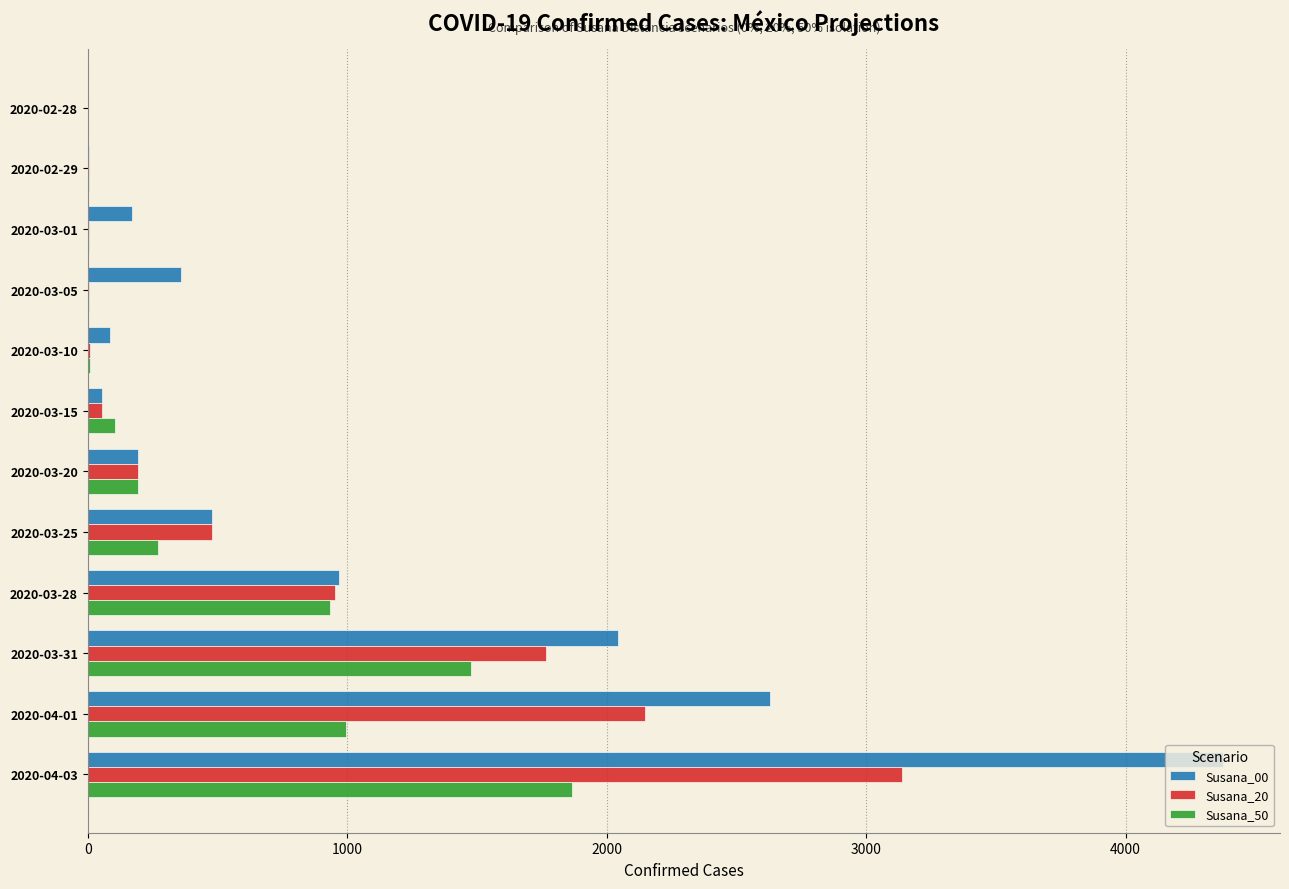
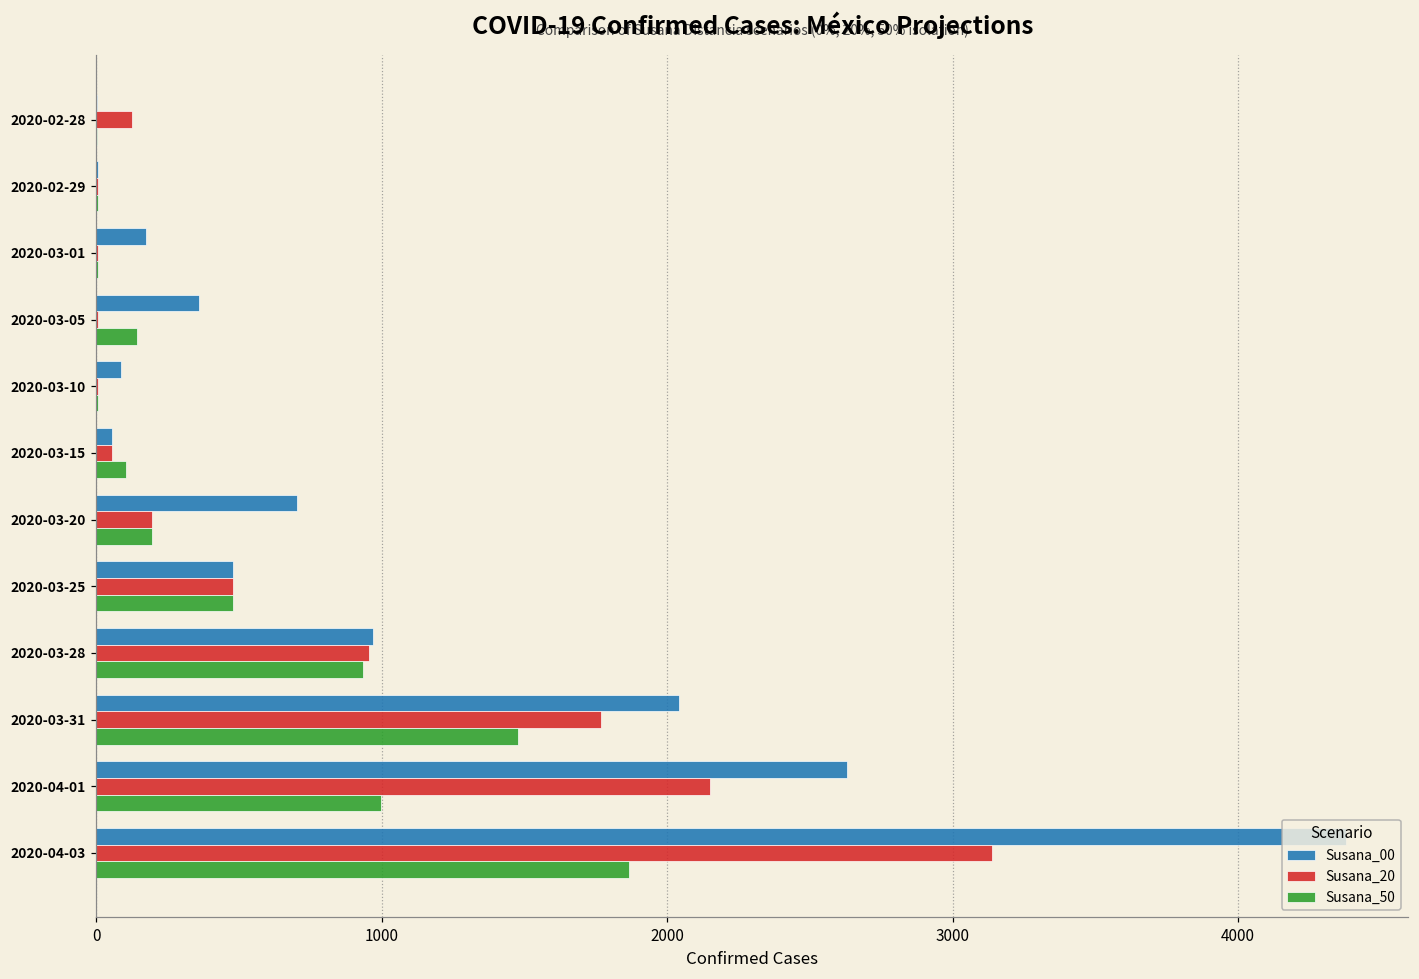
  {
    "Susana_00": {
      "2020-03-01": 170,
      "2020-03-05": 360,
      "2020-03-10": 90,
      "2020-03-15": 60,
-     "2020-03-20": 190,
+     "2020-03-20": 700,
      "2020-03-25": 480,
      "2020-03-28": 970,
      "2020-03-31": 2040,
      "2020-04-01": 2630
    },
    "Susana_20": {
-     "2020-02-28": 0,
+     "2020-02-28": 130,
      "2020-03-15": 60,
      "2020-03-20": 190,
      "2020-03-25": 480,
      "2020-03-28": 950,
      "2020-03-31": 1770,
      "2020-04-01": 2150,
      "2020-04-03": 3140
    },
    "Susana_50": {
-     "2020-03-05": 10,
+     "2020-03-05": 140,
      "2020-03-15": 110,
      "2020-03-20": 190,
-     "2020-03-25": 270,
+     "2020-03-25": 480,
      "2020-03-28": 930,
      "2020-03-31": 1480,
      "2020-04-01": 1000,
      "2020-04-03": 1870
    }
  }
